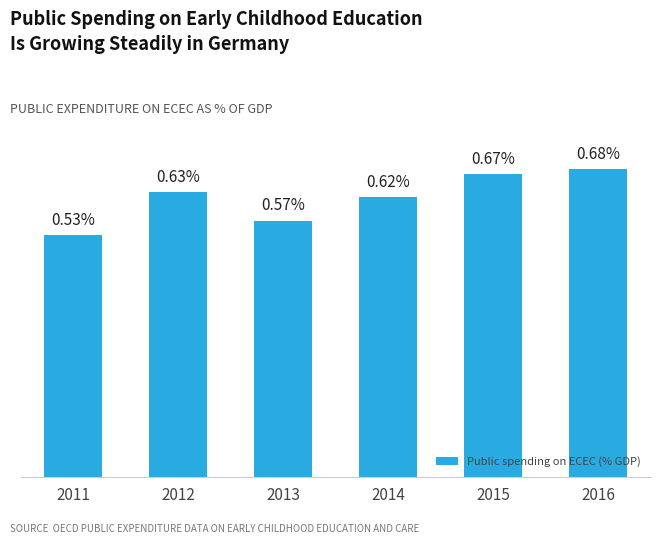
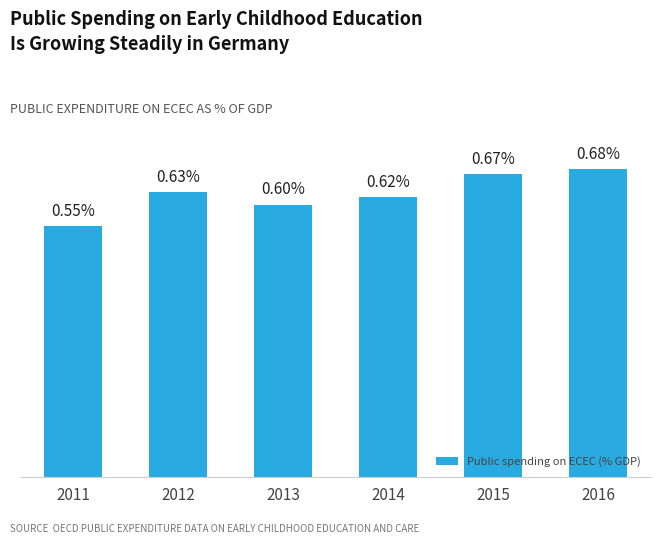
  {
-   "2011": "0.53%",
+   "2011": "0.55%",
    "2012": "0.63%",
-   "2013": "0.57%",
+   "2013": "0.60%",
    "2014": "0.62%",
    "2015": "0.67%",
    "2016": "0.68%"
  }
